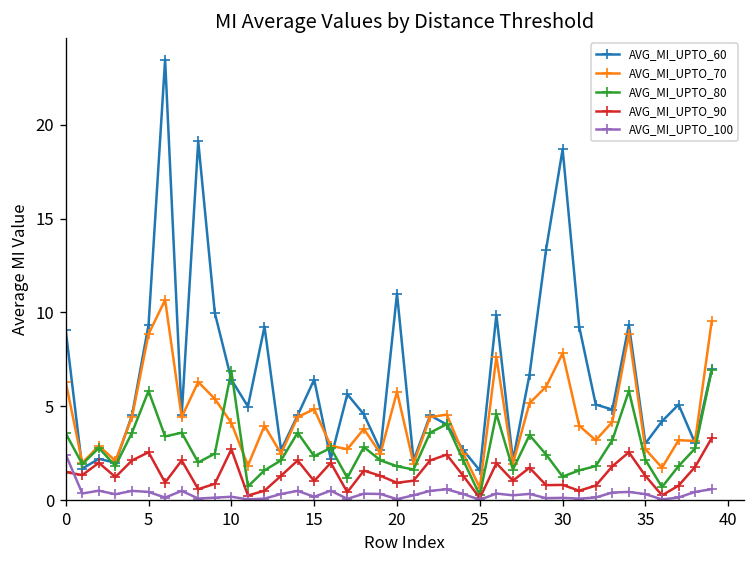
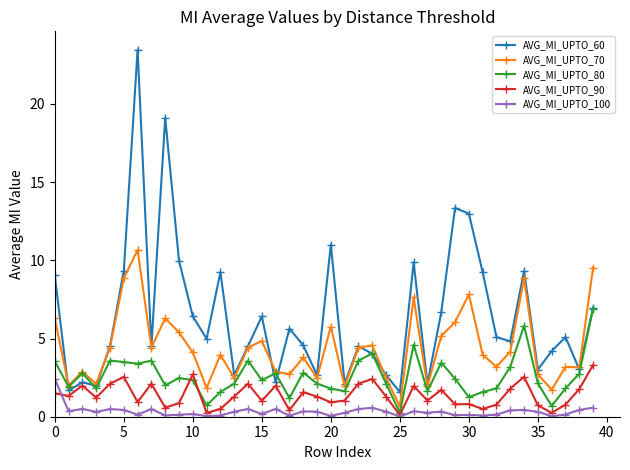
  {
    "AVG_MI_UPTO_60": {
      "0": 9.0,
      "5": 9.3,
      "10": 6.4,
      "15": 6.4,
      "20": 11.0,
      "25": 1.6,
-     "30": 18.7,
+     "30": 13.0,
      "35": 3.0
    },
    "AVG_MI_UPTO_70": {
      "0": 6.3,
      "5": 8.8,
      "10": 4.1,
      "15": 4.8,
      "20": 5.8,
      "25": 0.7,
      "30": 7.8,
      "35": 2.7
    },
    "AVG_MI_UPTO_80": {
      "0": 3.6,
-     "5": 5.8,
-     "10": 6.9,
+     "5": 3.5,
+     "10": 2.3,
      "15": 2.3,
      "20": 1.8,
      "30": 1.3,
      "35": 2.1
    },
    "AVG_MI_UPTO_90": {
      "0": 1.5,
      "5": 2.5,
      "10": 2.7,
      "15": 1.0,
      "20": 0.9,
      "30": 0.8,
-     "35": 1.3
+     "35": 0.7
    },
    "AVG_MI_UPTO_100": {
      "0": 2.4,
      "5": 0.4,
      "10": 0.2,
      "15": 0.2,
      "20": 0.0,
      "30": 0.1,
      "35": 0.3
    }
  }
